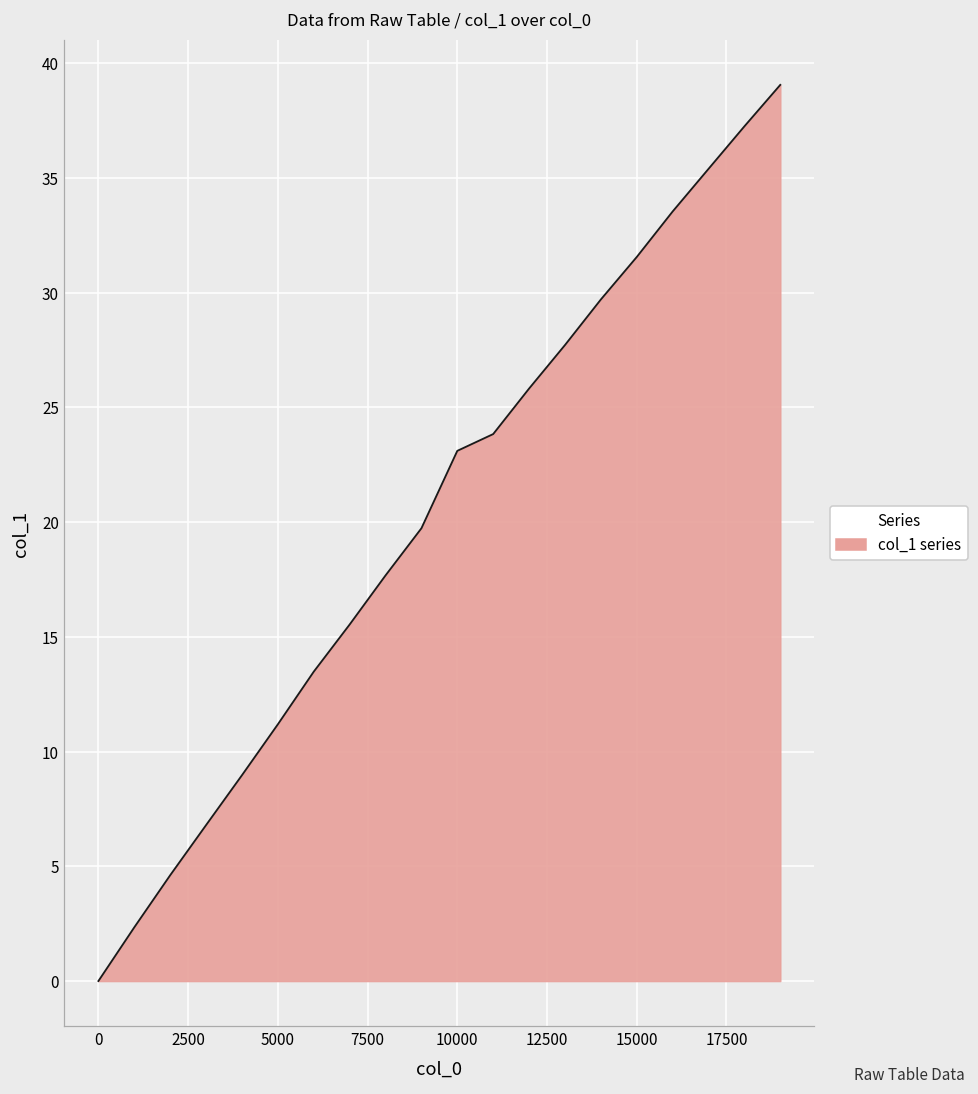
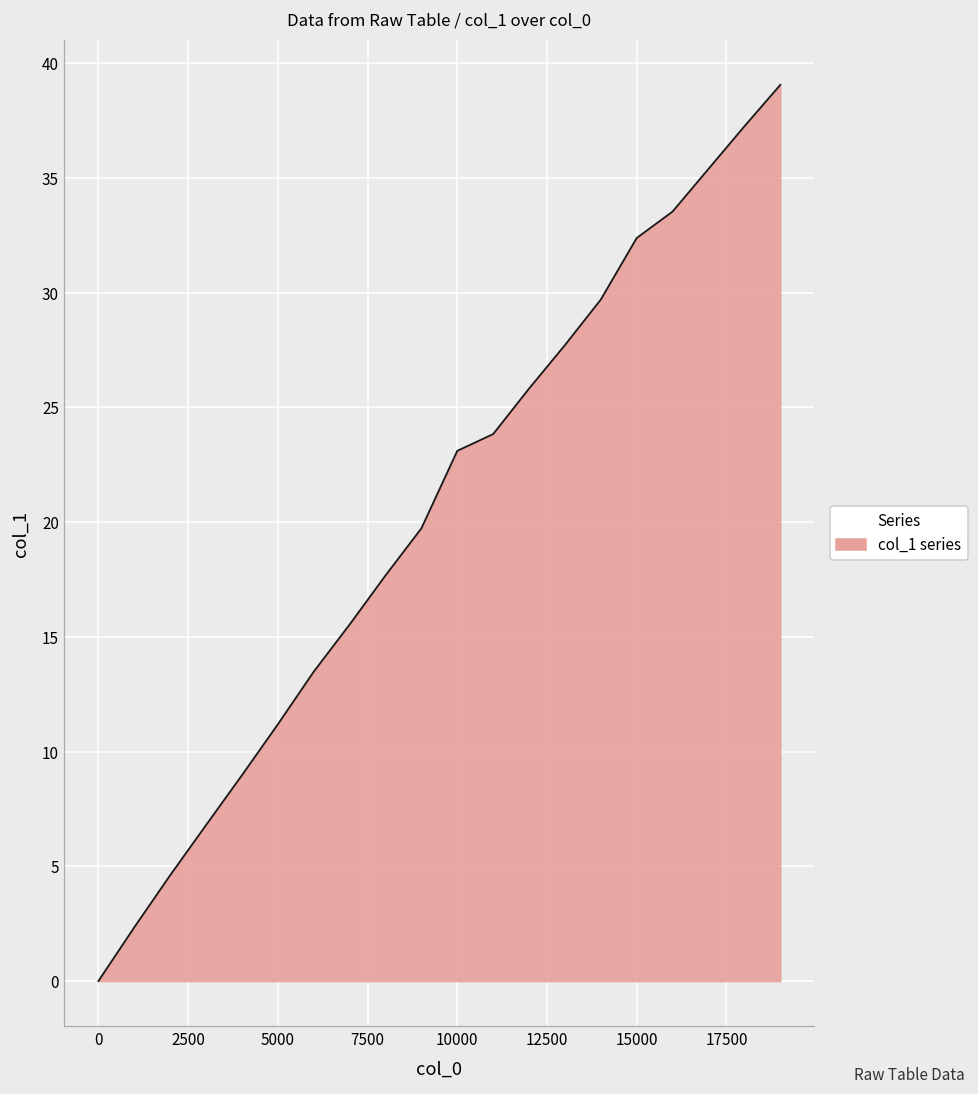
  {
    "0": 0.0,
    "5000": 11.2,
    "10000": 23.1,
-   "15000": 31.6
+   "15000": 32.4
  }
